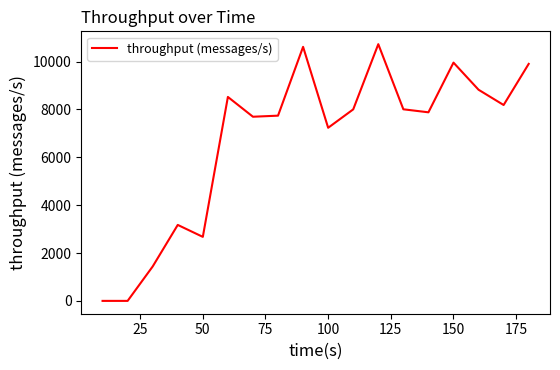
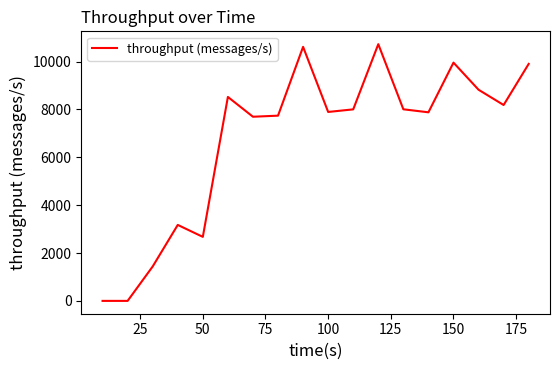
  {
    "50": 2700,
-   "100": 7200,
+   "100": 7900,
    "150": 10000
  }
